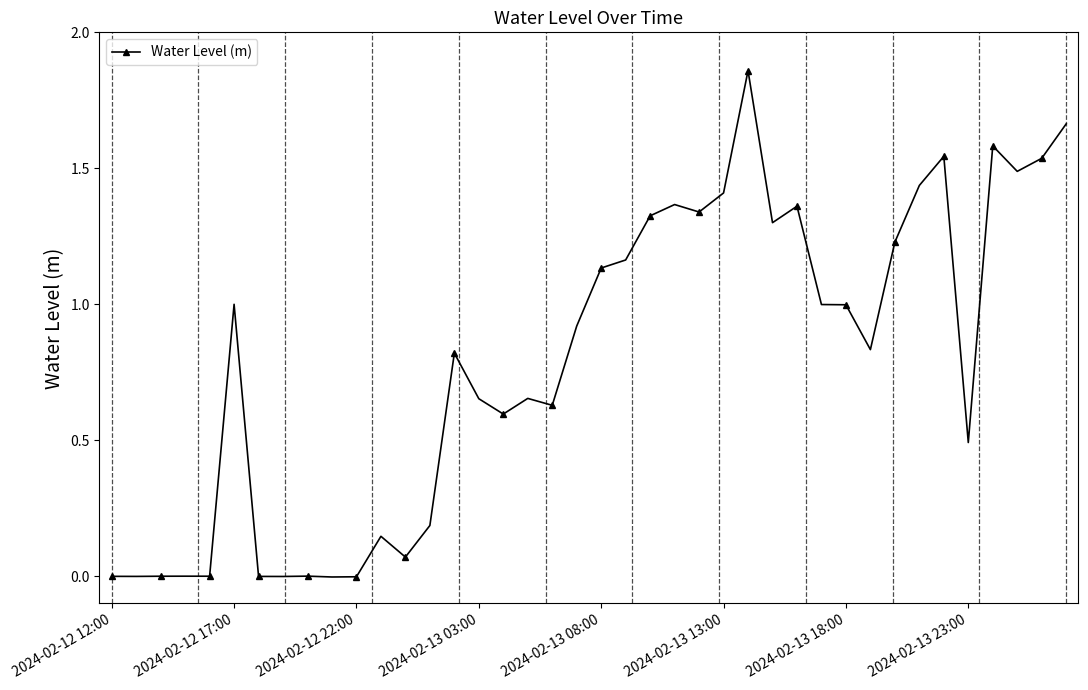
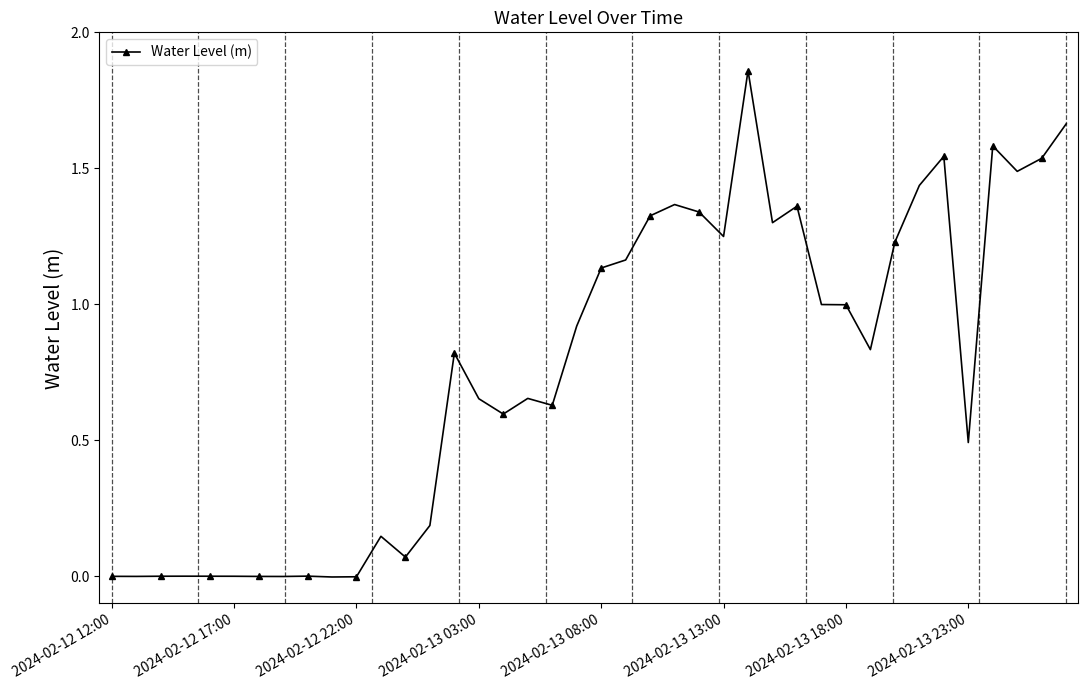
  {
    "2024-02-12 12:00": 0.00,
-   "2024-02-12 17:00": 1,
+   "2024-02-12 17:00": 0,
    "2024-02-12 22:00": 0.00,
    "2024-02-13 03:00": 0.65,
    "2024-02-13 08:00": 1.13,
-   "2024-02-13 13:00": 1.41,
+   "2024-02-13 13:00": 1.25,
    "2024-02-13 18:00": 1.00,
    "2024-02-13 23:00": 0.49
  }
